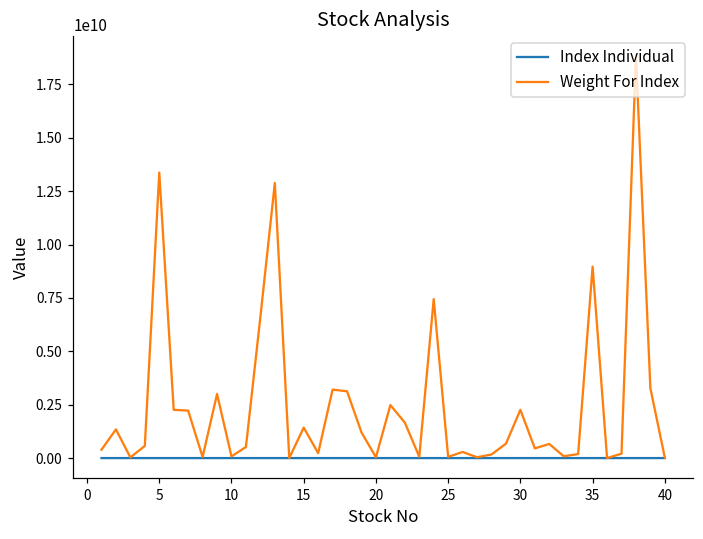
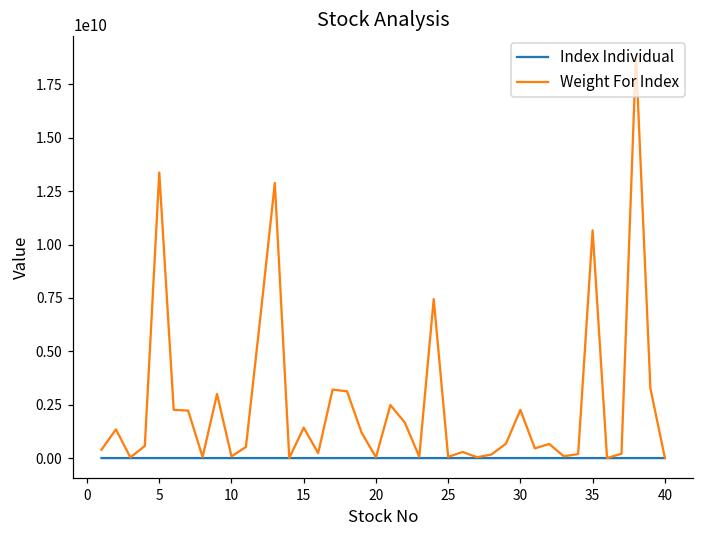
  {
    "Index Individual": {
      "5": 0,
      "15": 0,
      "30": 0,
      "35": 0
    },
    "Weight For Index": {
      "5": 13400000000,
      "15": 1400000000,
      "30": 2300000000,
-     "35": 9000000000
+     "35": 10700000000
    }
  }
